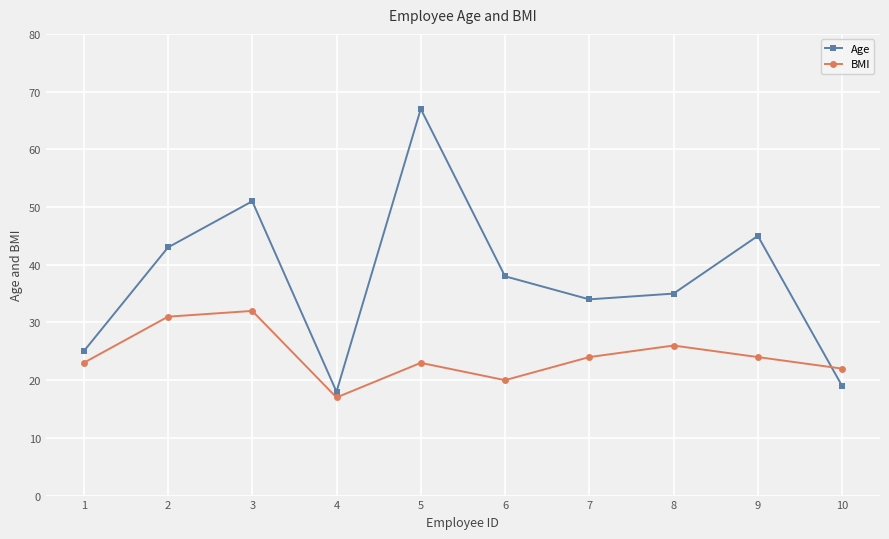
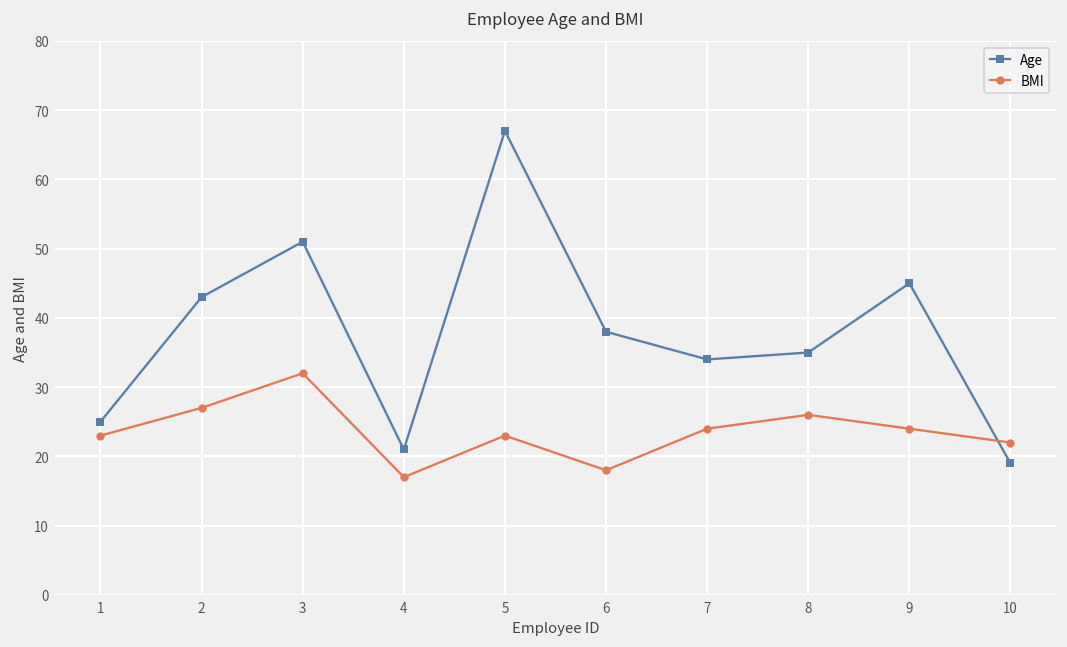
  {
    "Age": {
      "1": 25,
      "2": 43,
      "3": 51,
-     "4": 18,
+     "4": 21,
      "5": 67,
      "6": 38,
      "7": 34,
      "8": 35,
      "9": 45,
      "10": 19
    },
    "BMI": {
      "1": 23,
-     "2": 31,
+     "2": 27,
      "3": 32,
      "4": 17,
      "5": 23,
-     "6": 20,
+     "6": 18,
      "7": 24,
      "8": 26,
      "9": 24,
      "10": 22
    }
  }
